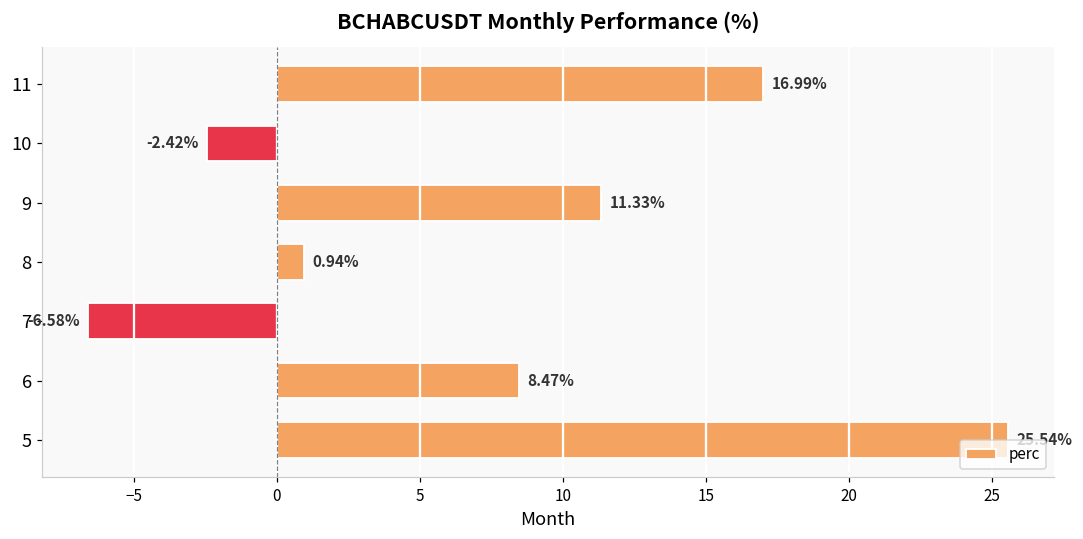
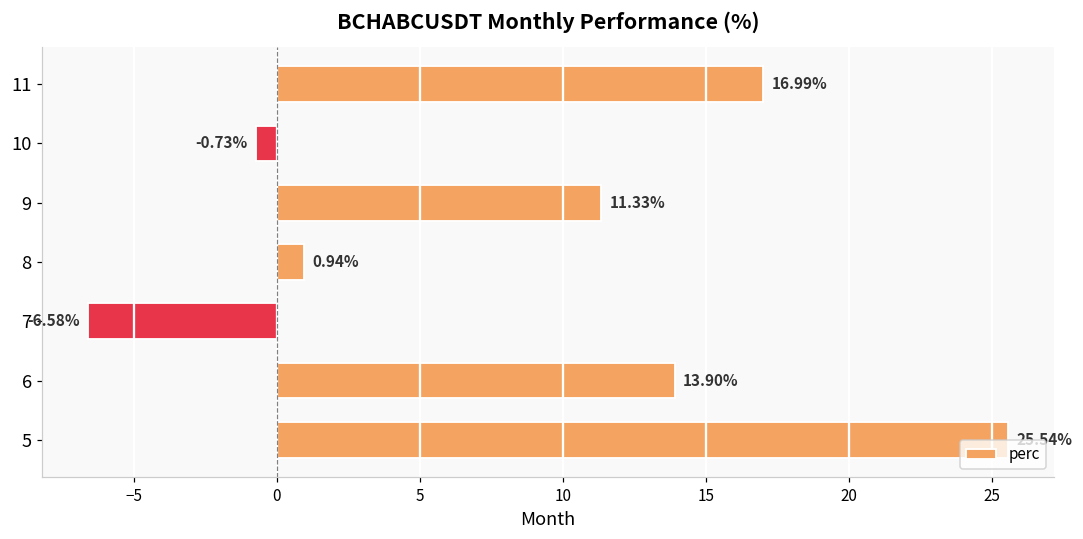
  {
    "11": "16.99%",
-   "10": "-2.42%",
+   "10": "-0.73%",
    "9": "11.33%",
    "8": "0.94%",
    "7": "-6.58%",
-   "6": "8.47%"
+   "6": "13.90%"
  }
